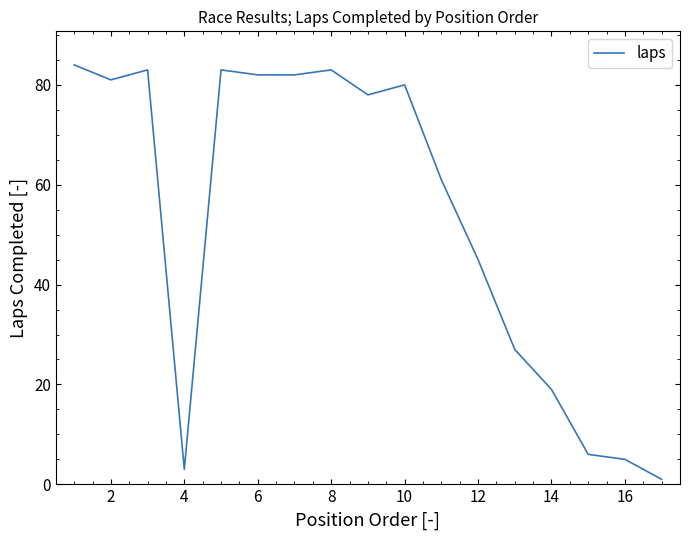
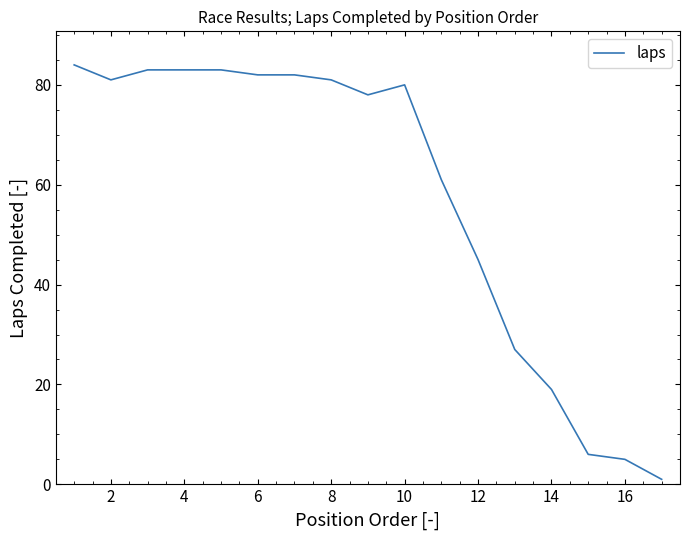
  {
    "2": 81,
-   "4": 3,
+   "4": 83,
    "6": 82,
-   "8": 83,
+   "8": 81,
    "10": 80,
    "12": 45,
    "14": 19,
    "16": 5
  }
